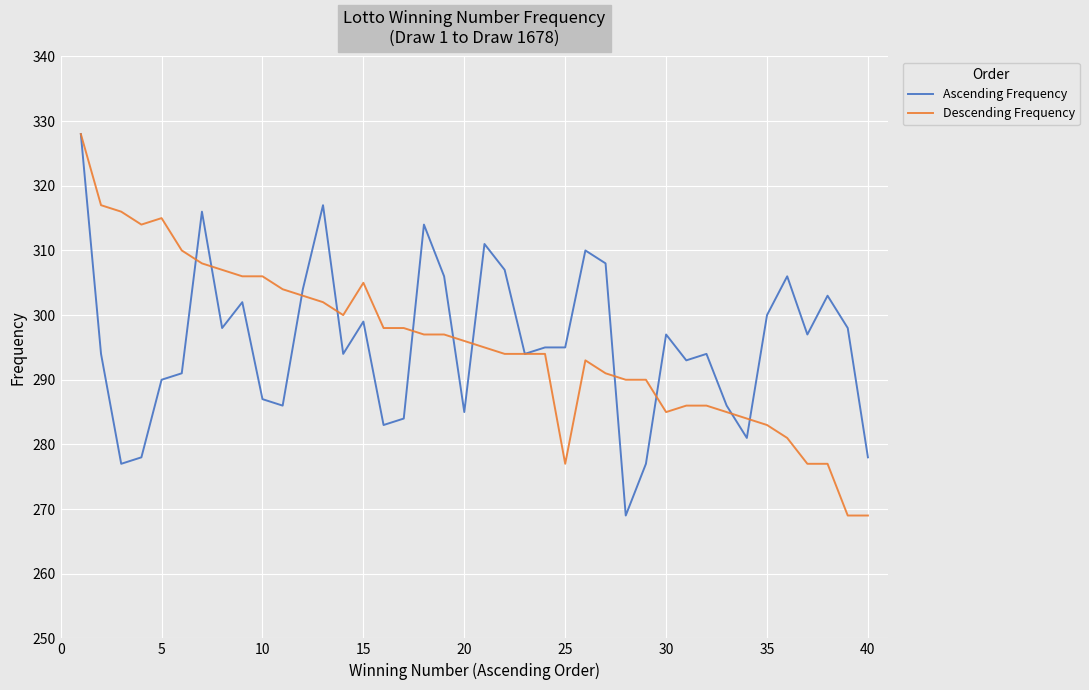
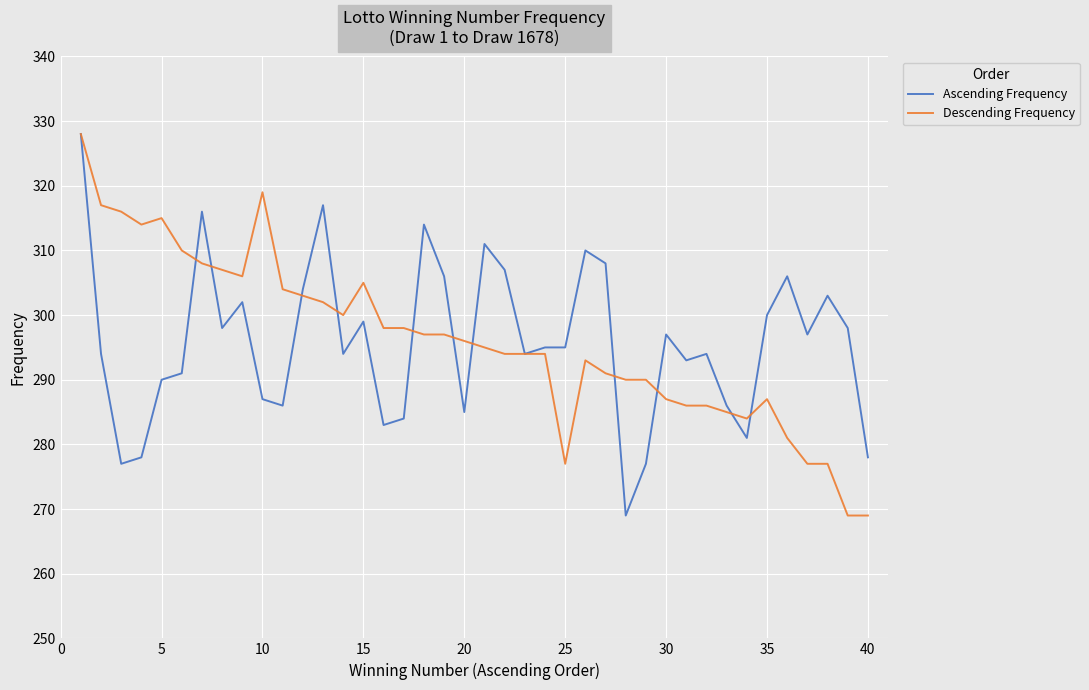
  {
    "Ascending Frequency": {
      "5": 290,
      "10": 287,
      "15": 299,
      "20": 285,
      "25": 295,
      "30": 297,
      "35": 300,
      "40": 278
    },
    "Descending Frequency": {
      "5": 315,
-     "10": 306,
+     "10": 319,
      "15": 305,
      "20": 296,
      "25": 277,
-     "30": 285,
-     "35": 283,
+     "30": 287,
+     "35": 287,
      "40": 269
    }
  }
